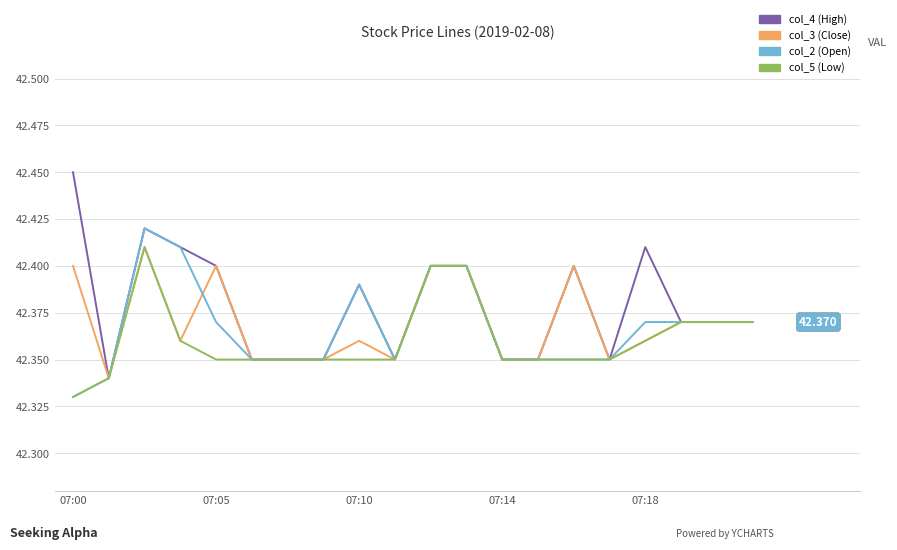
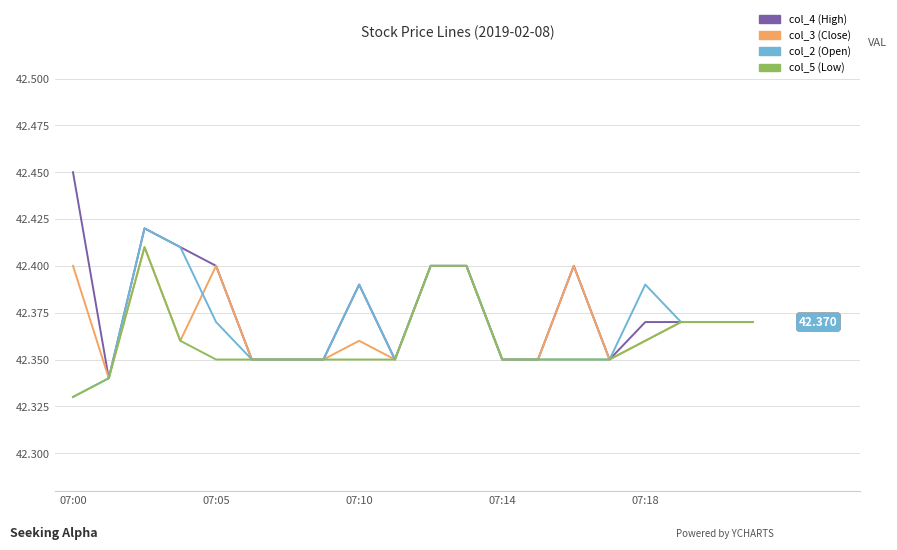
  {
    "col_4 (High)": {
      "07:00": 42.45,
-     "07:18": 42.41
+     "07:18": 42.37
    },
    "col_3 (Close)": {
      "07:00": 42.40,
      "07:10": 42.36
    },
    "col_2 (Open)": {
      "07:05": 42.37,
-     "07:18": 42.37
+     "07:18": 42.39
    },
    "col_5 (Low)": {
      "07:05": 42.35,
      "07:10": 42.35
    }
  }
